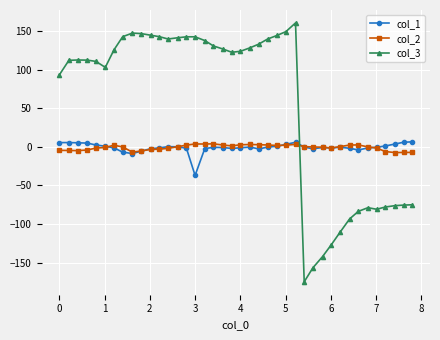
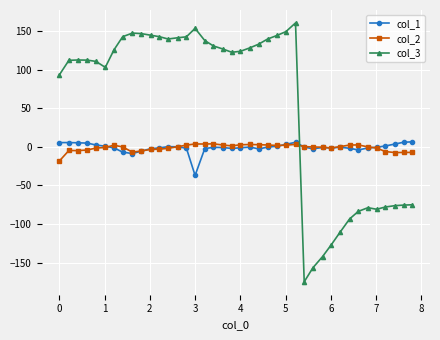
  {
    "col_1": {
      "0": 10,
      "3": -40
    },
    "col_2": {
-     "0": 0,
+     "0": -20,
      "3": 0
    },
    "col_3": {
      "0": 90,
-     "3": 140
+     "3": 150
    }
  }
